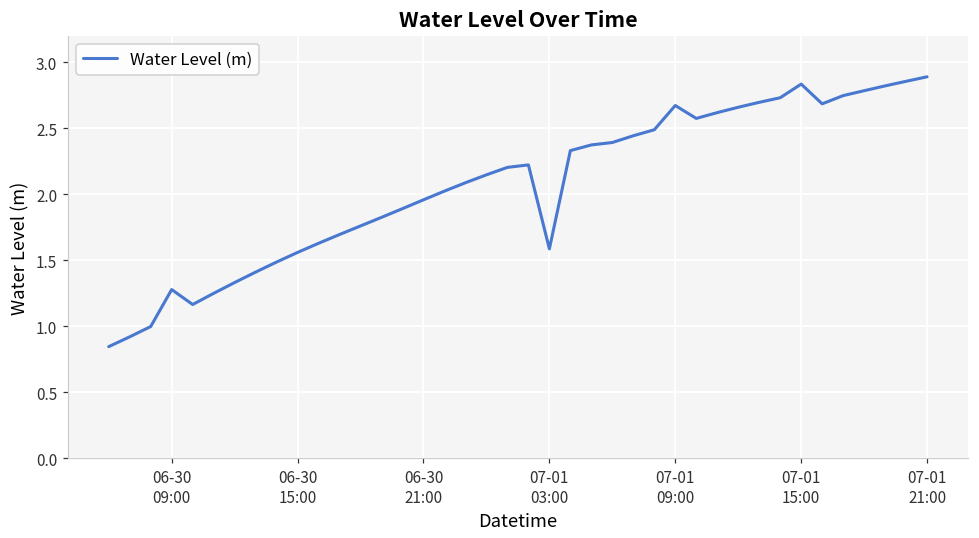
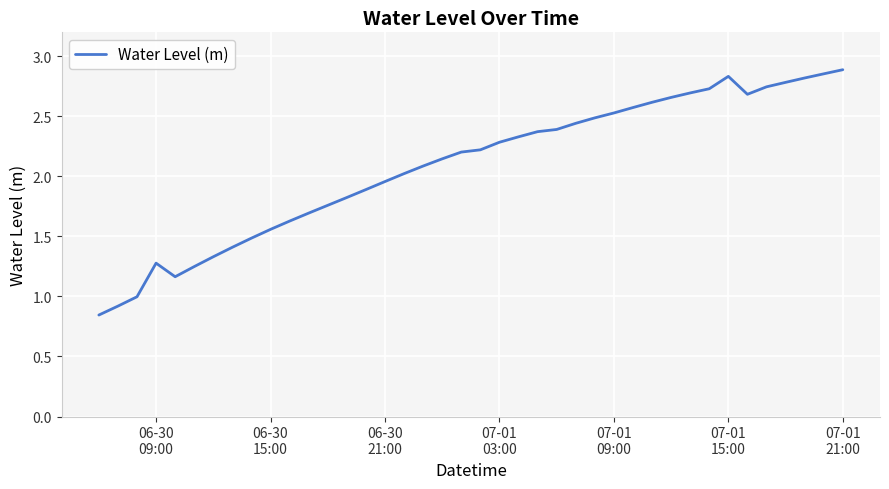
  {
    "06-30 09:00": 1.28,
    "06-30 15:00": 1.56,
    "06-30 21:00": 1.96,
-   "07-01 03:00": 1.59,
-   "07-01 09:00": 2.67,
+   "07-01 03:00": 2.28,
+   "07-01 09:00": 2.53,
    "07-01 15:00": 2.83,
    "07-01 21:00": 2.89
  }
